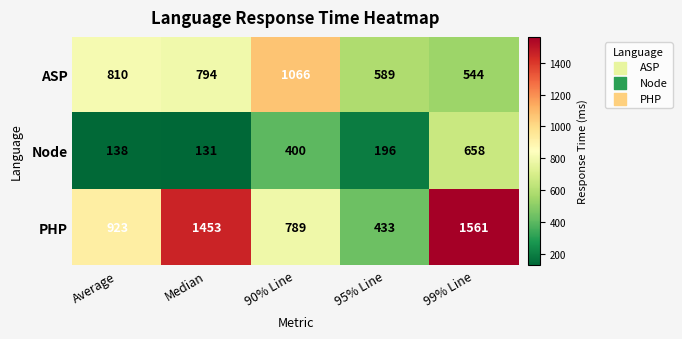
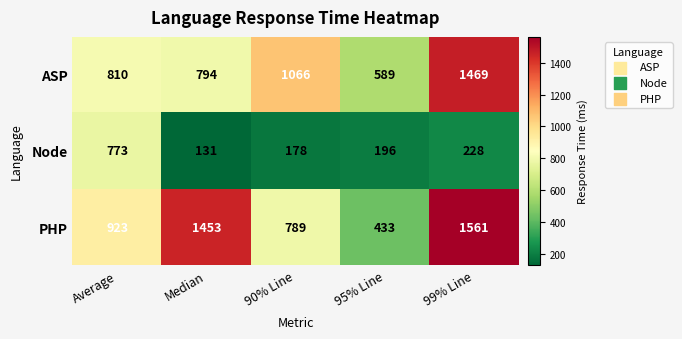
  {
    "ASP": {
      "Average": 810,
      "Median": 794,
      "90% Line": 1066,
      "95% Line": 589,
-     "99% Line": 544
+     "99% Line": 1469
    },
    "Node": {
-     "Average": 138,
+     "Average": 773,
      "Median": 131,
-     "90% Line": 400,
+     "90% Line": 178,
      "95% Line": 196,
-     "99% Line": 658
+     "99% Line": 228
    },
    "PHP": {
      "Average": 923,
      "Median": 1453,
      "90% Line": 789,
      "95% Line": 433,
      "99% Line": 1561
    }
  }
